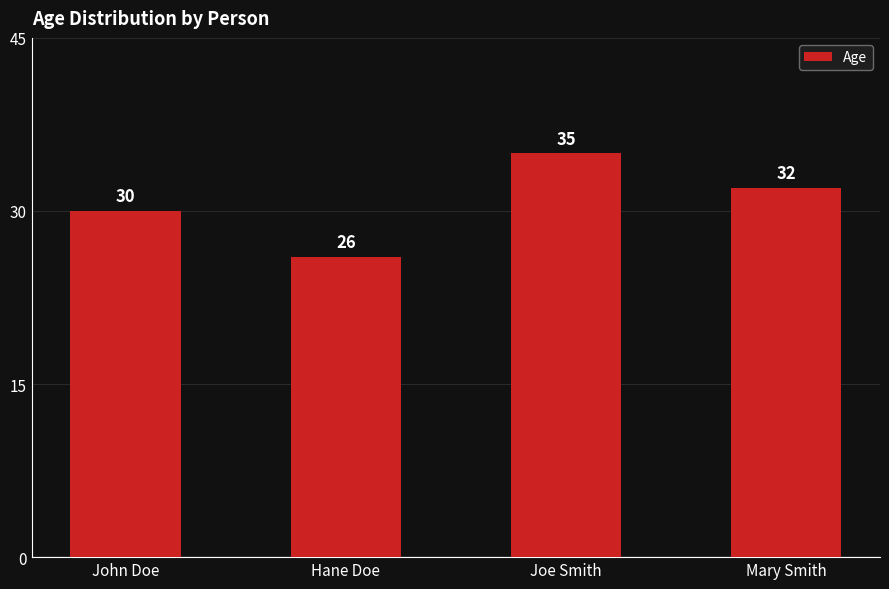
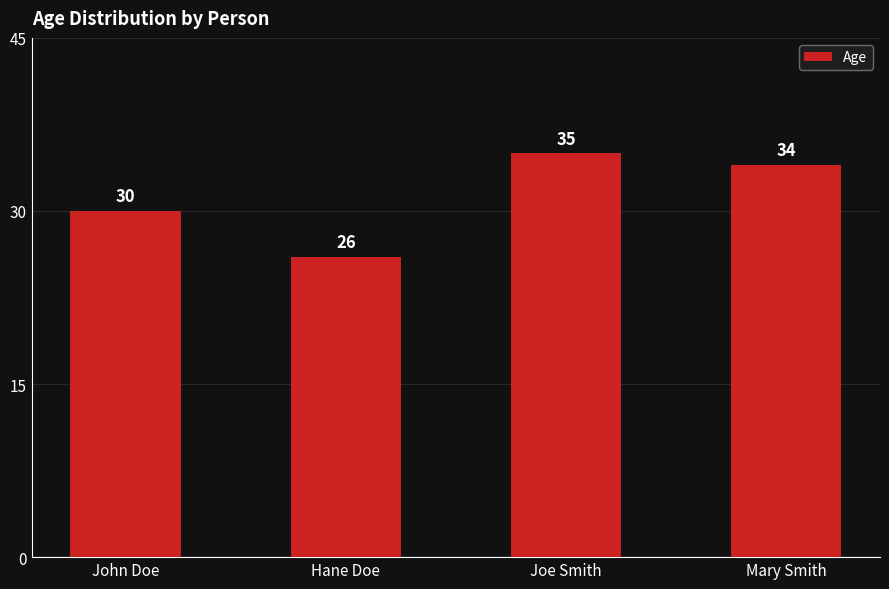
  {
    "John Doe": 30,
    "Hane Doe": 26,
    "Joe Smith": 35,
-   "Mary Smith": 32
+   "Mary Smith": 34
  }
